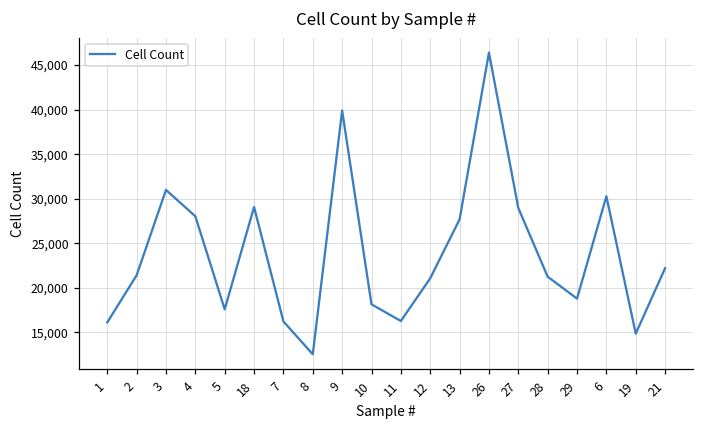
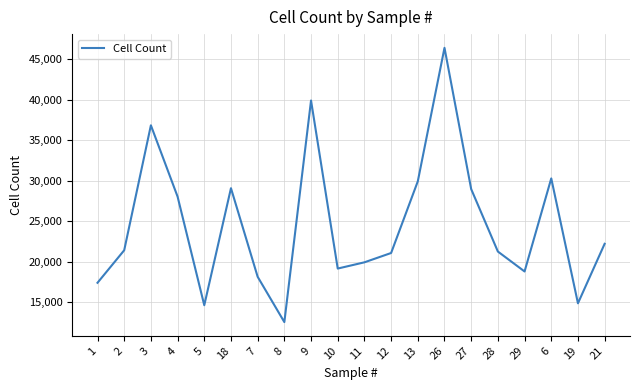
  {
-   "1": "16,000",
+   "1": "17,000",
    "2": "21,000",
-   "3": "31,000",
+   "3": "37,000",
    "4": "28,000",
-   "5": "18,000",
+   "5": "15,000",
    "18": "29,000",
-   "7": "16,000",
+   "7": "18,000",
    "8": "13,000",
    "9": "40,000",
-   "10": "18,000",
-   "11": "16,000",
+   "10": "19,000",
+   "11": "20,000",
    "12": "21,000",
-   "13": "28,000",
+   "13": "30,000",
    "26": "46,000",
    "27": "29,000",
    "28": "21,000",
    "29": "19,000",
    "6": "30,000",
    "19": "15,000",
    "21": "22,000"
  }
